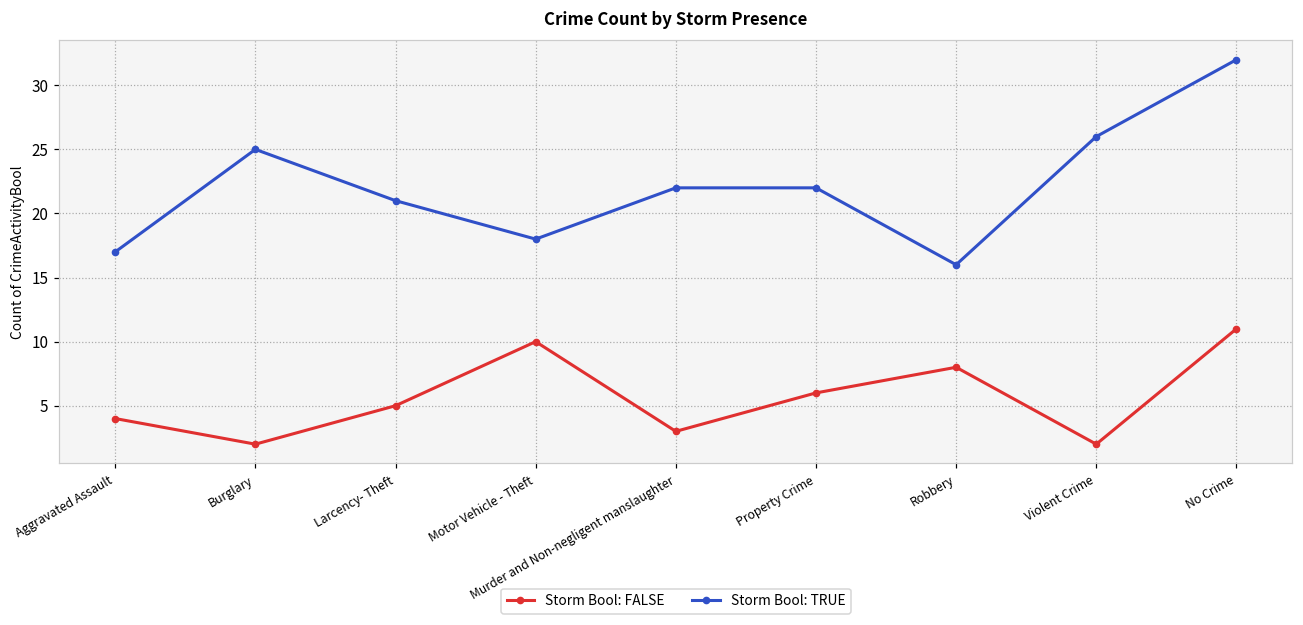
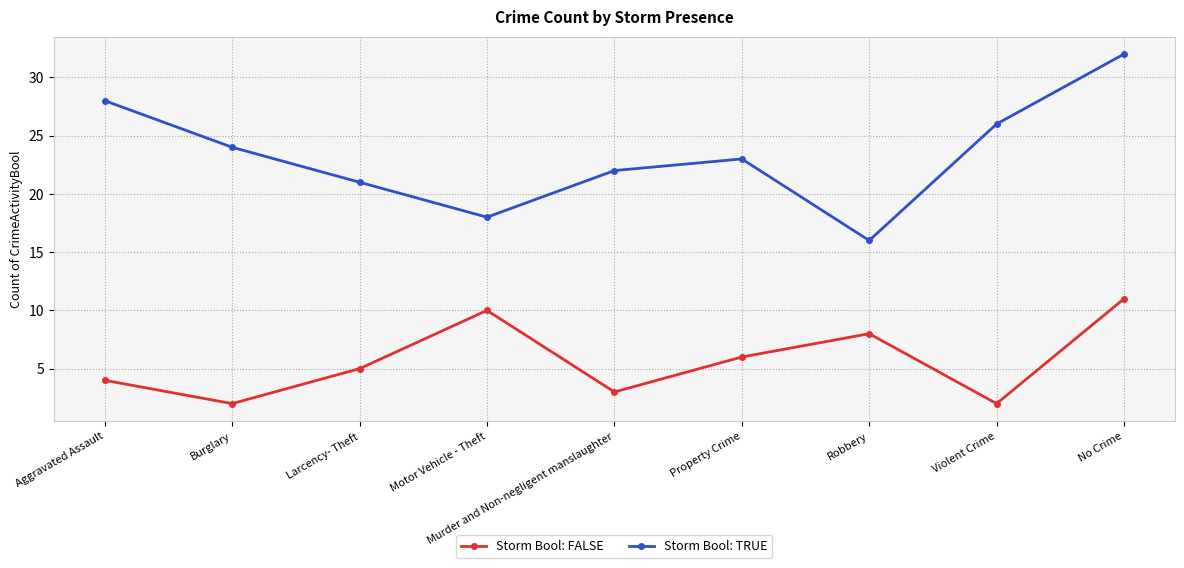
  {
    "Storm Bool: FALSE": {
      "Aggravated Assault": 4,
      "Burglary": 2,
      "Larcency- Theft": 5,
      "Motor Vehicle - Theft": 10,
      "Murder and Non-negligent manslaughter": 3,
      "Property Crime": 6,
      "Robbery": 8,
      "Violent Crime": 2,
      "No Crime": 11
    },
    "Storm Bool: TRUE": {
-     "Aggravated Assault": 17,
-     "Burglary": 25,
+     "Aggravated Assault": 28,
+     "Burglary": 24,
      "Larcency- Theft": 21,
      "Motor Vehicle - Theft": 18,
      "Murder and Non-negligent manslaughter": 22,
-     "Property Crime": 22,
+     "Property Crime": 23,
      "Robbery": 16,
      "Violent Crime": 26,
      "No Crime": 32
    }
  }
